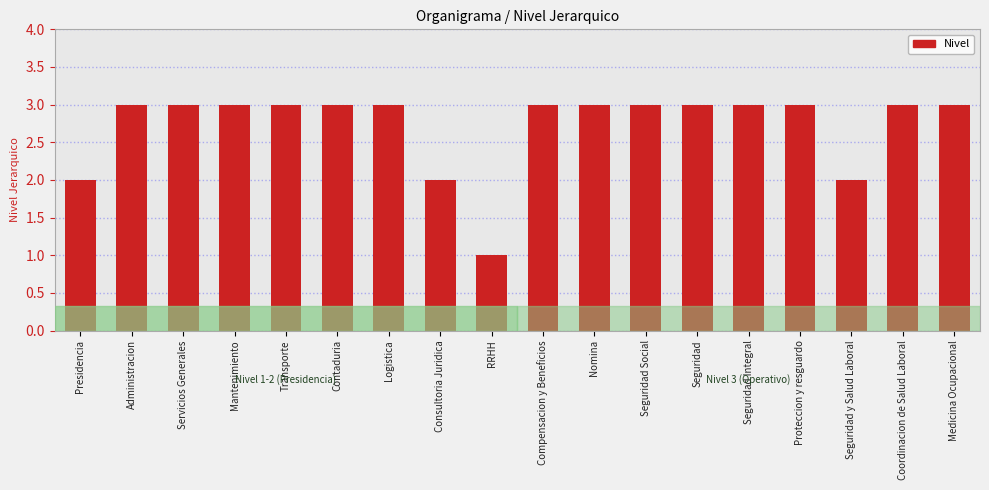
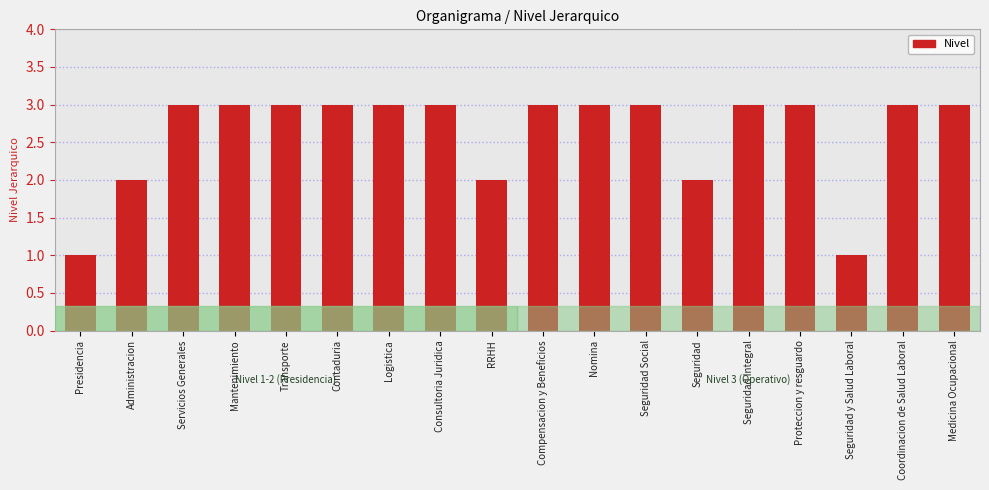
  {
-   "Presidencia": 2,
-   "Administracion": 3,
+   "Presidencia": 1,
+   "Administracion": 2,
    "Servicios Generales": 3,
    "Mantenimiento": 3,
    "Transporte": 3,
    "Contaduria": 3,
    "Logistica": 3,
-   "Consultoria Juridica": 2,
-   "RRHH": 1,
+   "Consultoria Juridica": 3,
+   "RRHH": 2,
    "Compensacion y Beneficios": 3,
    "Nomina": 3,
    "Seguridad Social": 3,
-   "Seguridad": 3,
+   "Seguridad": 2,
    "Seguridad Integral": 3,
    "Proteccion y resguardo": 3,
-   "Seguridad y Salud Laboral": 2,
+   "Seguridad y Salud Laboral": 1,
    "Coordinacion de Salud Laboral": 3,
    "Medicina Ocupacional": 3
  }
